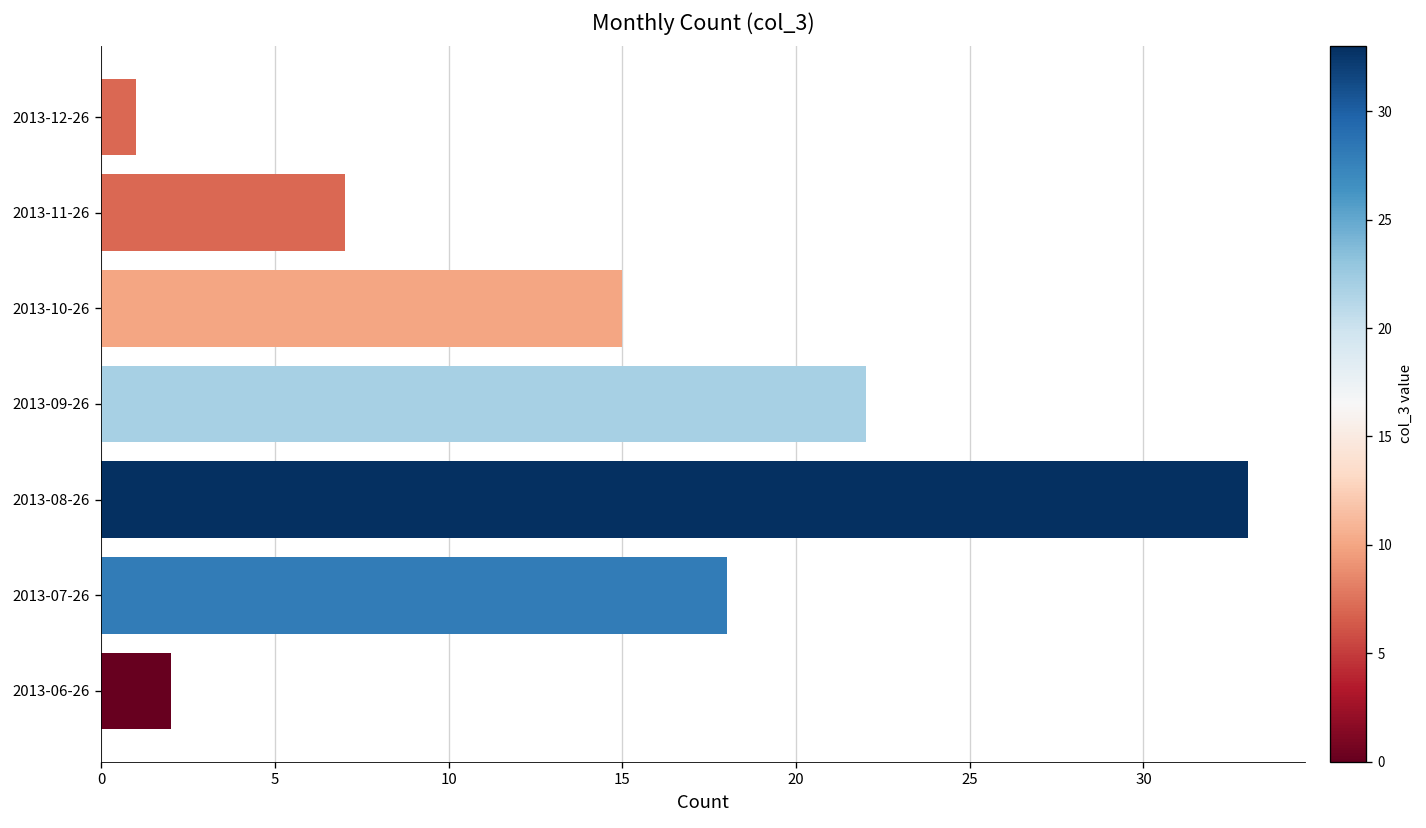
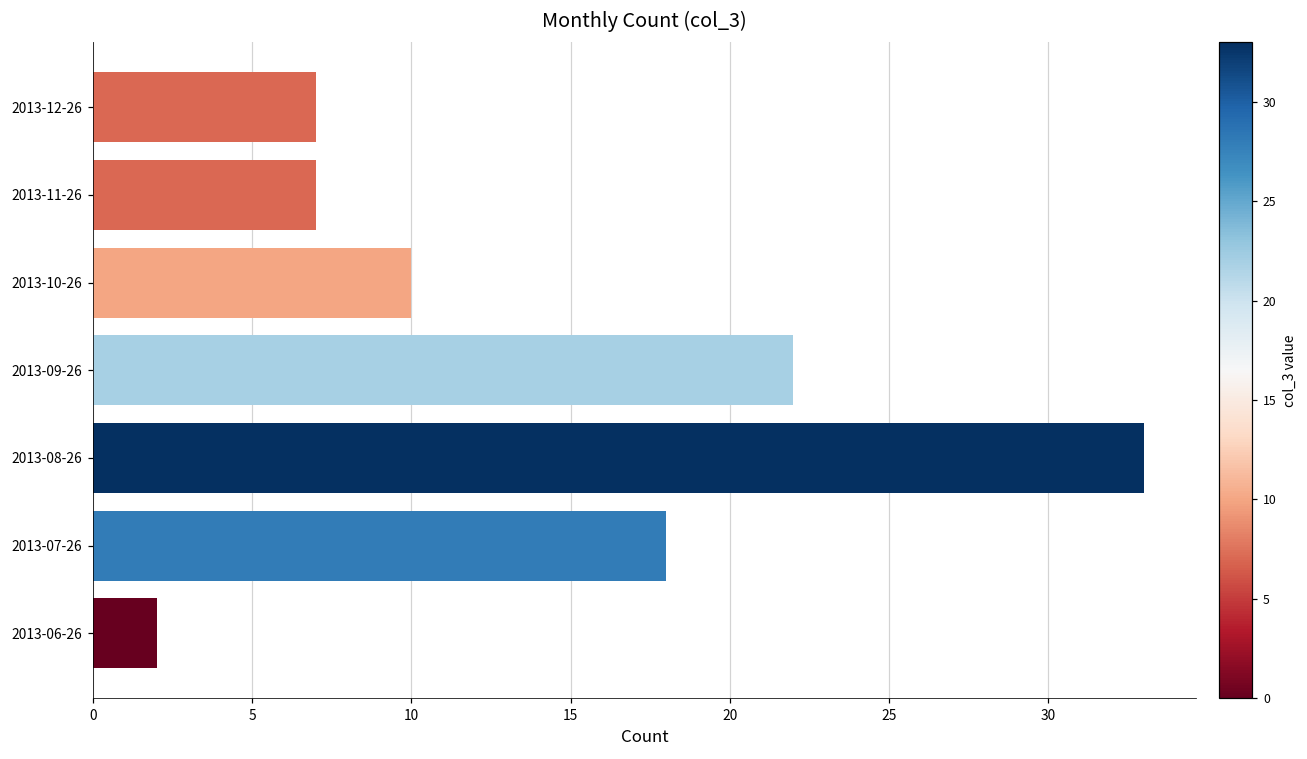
  {
-   "2013-12-26": 1,
+   "2013-12-26": 7,
    "2013-11-26": 7,
-   "2013-10-26": 15,
+   "2013-10-26": 10,
    "2013-09-26": 22,
    "2013-08-26": 33,
    "2013-07-26": 18,
    "2013-06-26": 2
  }
